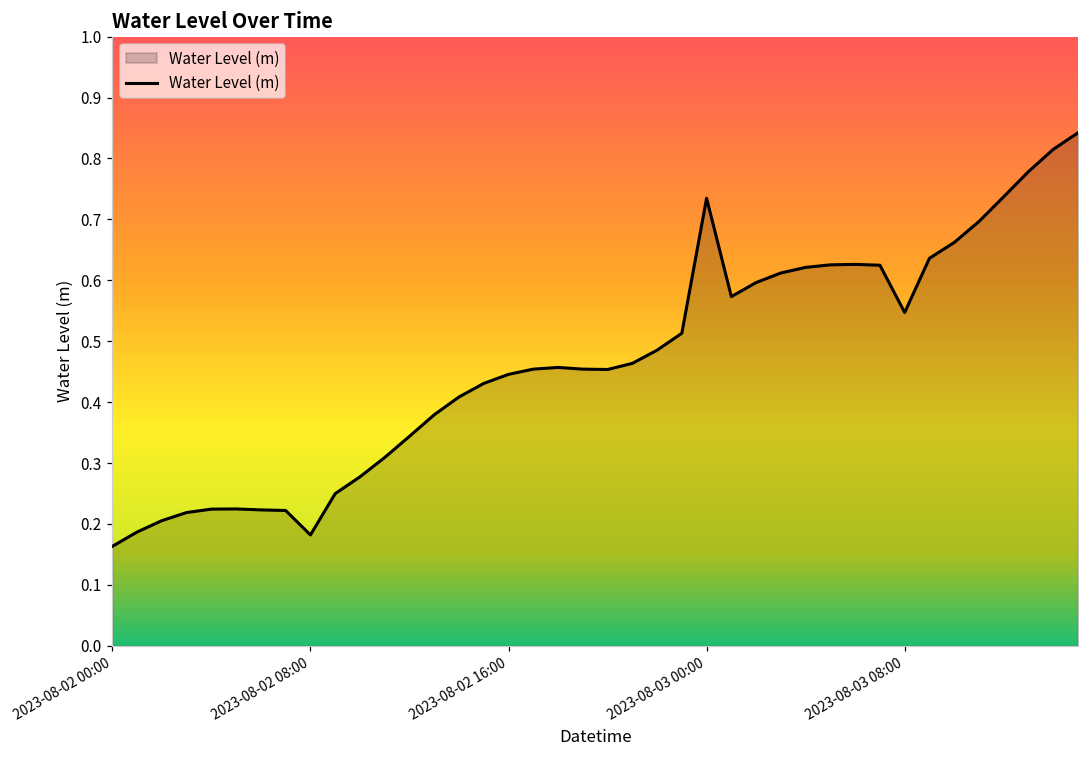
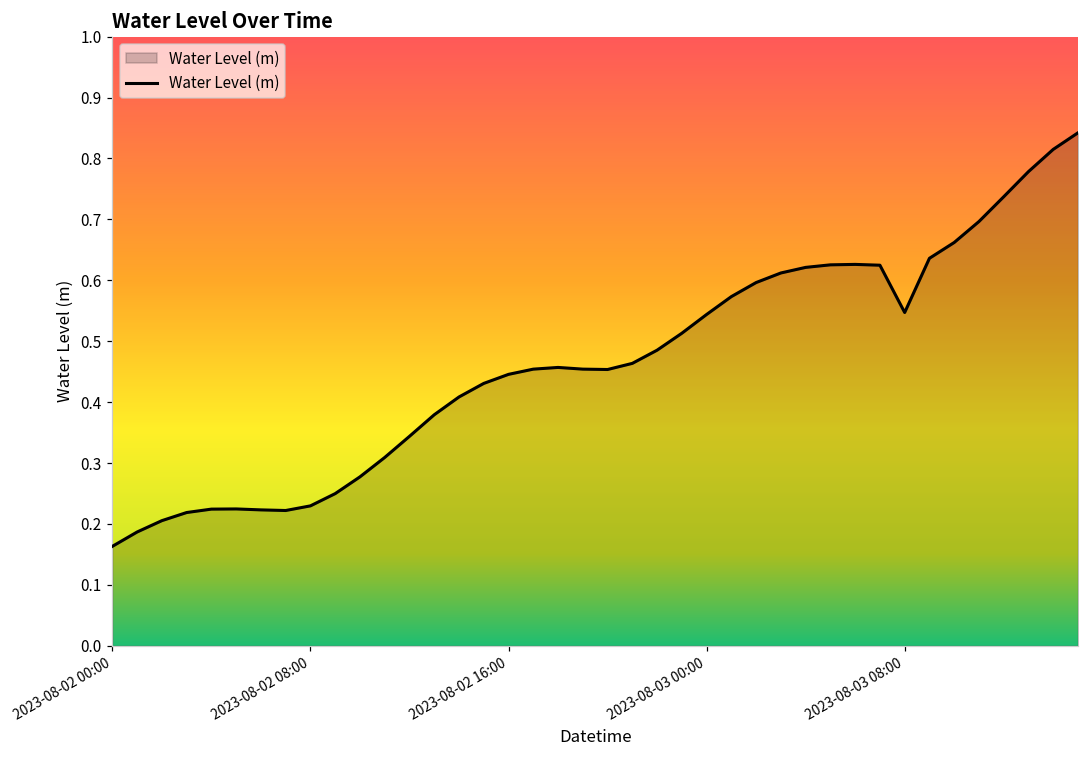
  {
    "2023-08-02 00:00": 0.16,
-   "2023-08-02 08:00": 0.18,
+   "2023-08-02 08:00": 0.23,
    "2023-08-02 16:00": 0.45,
-   "2023-08-03 00:00": 0.73,
+   "2023-08-03 00:00": 0.54,
    "2023-08-03 08:00": 0.55
  }
